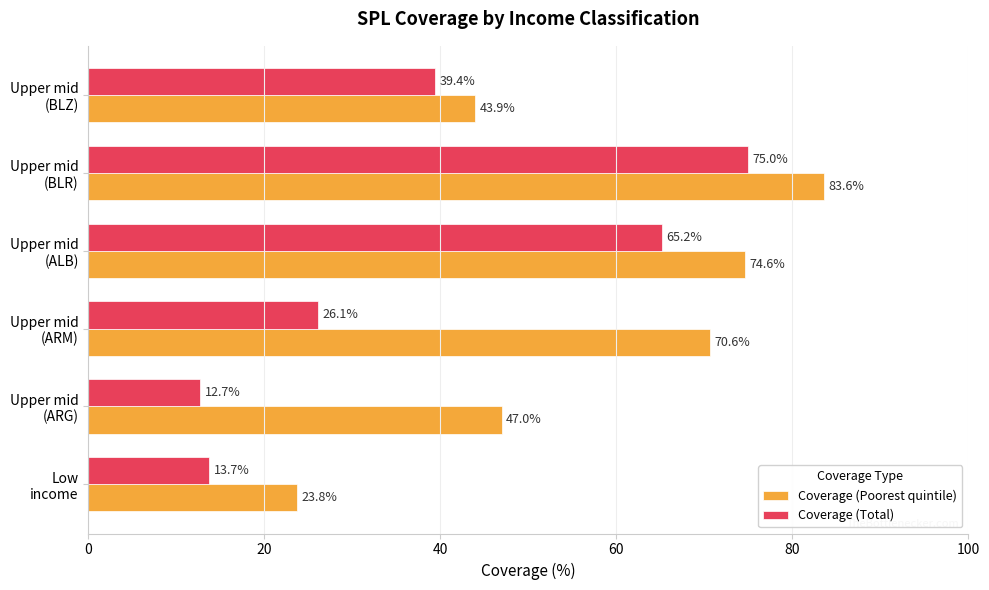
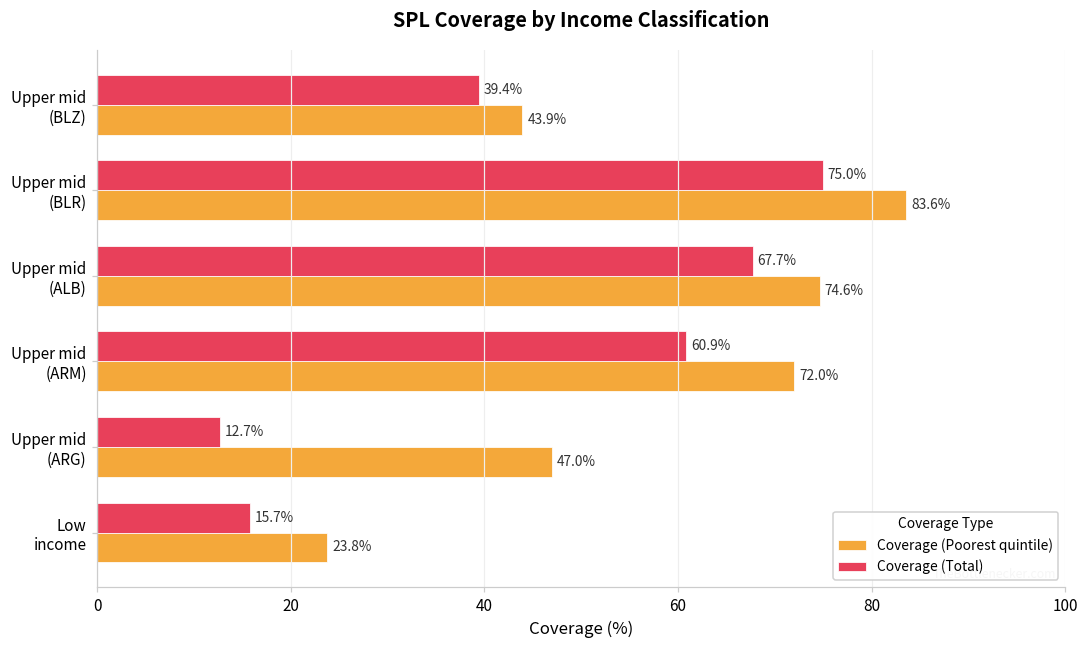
  {
    "Coverage (Poorest quintile)": {
      "Upper mid (BLZ)": "43.9%",
      "Upper mid (BLR)": "83.6%",
      "Upper mid (ALB)": "74.6%",
-     "Upper mid (ARM)": "70.6%",
+     "Upper mid (ARM)": "72.0%",
      "Upper mid (ARG)": "47.0%",
      "Low income": "23.8%"
    },
    "Coverage (Total)": {
      "Upper mid (BLZ)": "39.4%",
      "Upper mid (BLR)": "75.0%",
-     "Upper mid (ALB)": "65.2%",
-     "Upper mid (ARM)": "26.1%",
+     "Upper mid (ALB)": "67.7%",
+     "Upper mid (ARM)": "60.9%",
      "Upper mid (ARG)": "12.7%",
-     "Low income": "13.7%"
+     "Low income": "15.7%"
    }
  }
